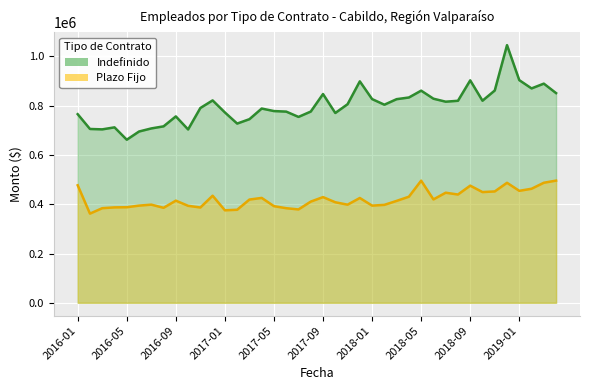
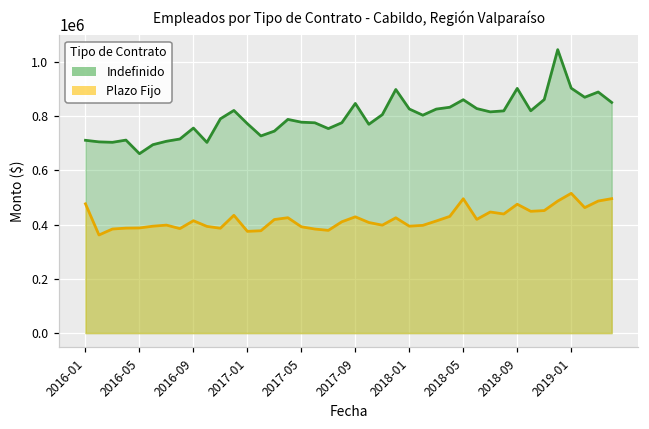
  {
    "Indefinido": {
-     "2016-01": 770000,
+     "2016-01": 710000,
      "2016-05": 660000,
      "2016-09": 760000,
      "2017-01": 770000,
      "2017-05": 780000,
      "2017-09": 850000,
      "2018-01": 830000,
      "2018-05": 860000,
      "2018-09": 900000,
      "2019-01": 900000
    },
    "Plazo Fijo": {
      "2016-01": 480000,
      "2016-05": 390000,
      "2016-09": 410000,
      "2017-01": 380000,
      "2017-05": 390000,
      "2017-09": 430000,
      "2018-01": 390000,
      "2018-05": 500000,
      "2018-09": 480000,
-     "2019-01": 450000
+     "2019-01": 520000
    }
  }
